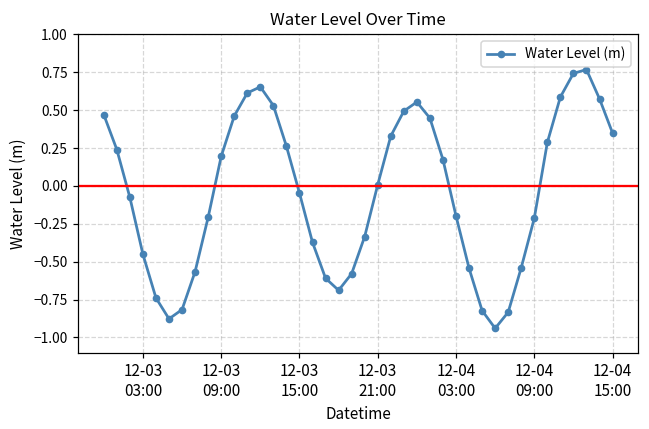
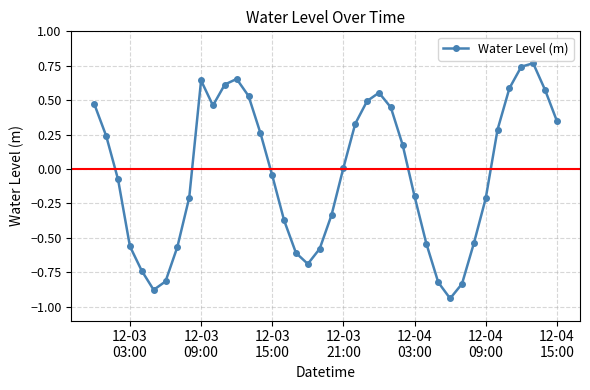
  {
-   "12-03 03:00": -0.45,
-   "12-03 09:00": 0.20,
+   "12-03 03:00": -0.56,
+   "12-03 09:00": 0.64,
    "12-03 15:00": -0.05,
    "12-03 21:00": 0.01,
    "12-04 03:00": -0.20,
    "12-04 09:00": -0.21,
    "12-04 15:00": 0.35
  }
